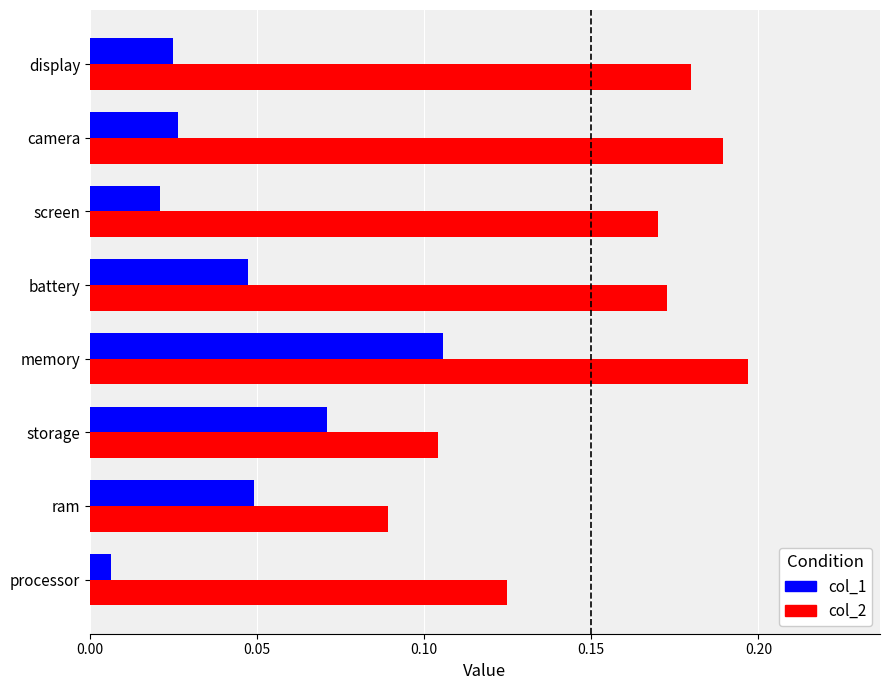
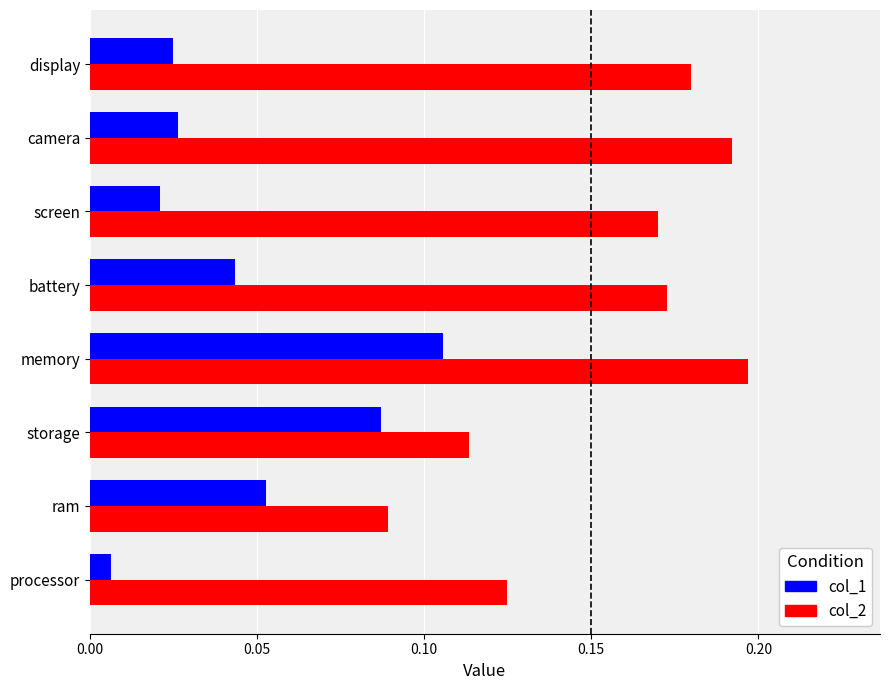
  {
    "col_1": {
      "display": 0.025,
      "camera": 0.026,
      "screen": 0.021,
-     "battery": 0.047,
+     "battery": 0.043,
      "memory": 0.106,
-     "storage": 0.071,
-     "ram": 0.049,
+     "storage": 0.087,
+     "ram": 0.053,
      "processor": 0.006
    },
    "col_2": {
      "display": 0.180,
-     "camera": 0.189,
+     "camera": 0.192,
      "screen": 0.170,
      "battery": 0.173,
      "memory": 0.197,
-     "storage": 0.104,
+     "storage": 0.113,
      "ram": 0.089,
      "processor": 0.125
    }
  }
